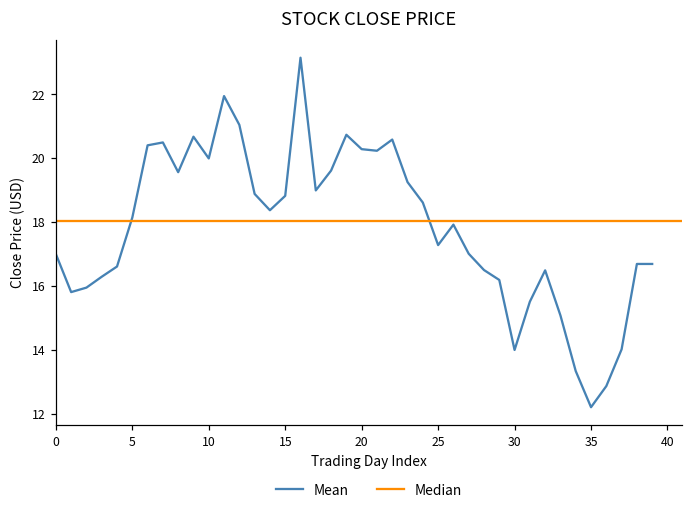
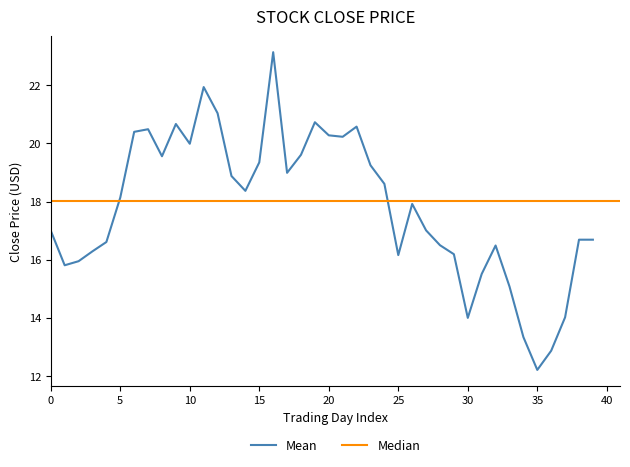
  {
    "0": 17.0,
    "5": 18.1,
    "10": 20.0,
-   "15": 18.8,
+   "15": 19.4,
    "20": 20.3,
-   "25": 17.3,
+   "25": 16.2,
    "30": 14.0,
    "35": 12.2
  }
